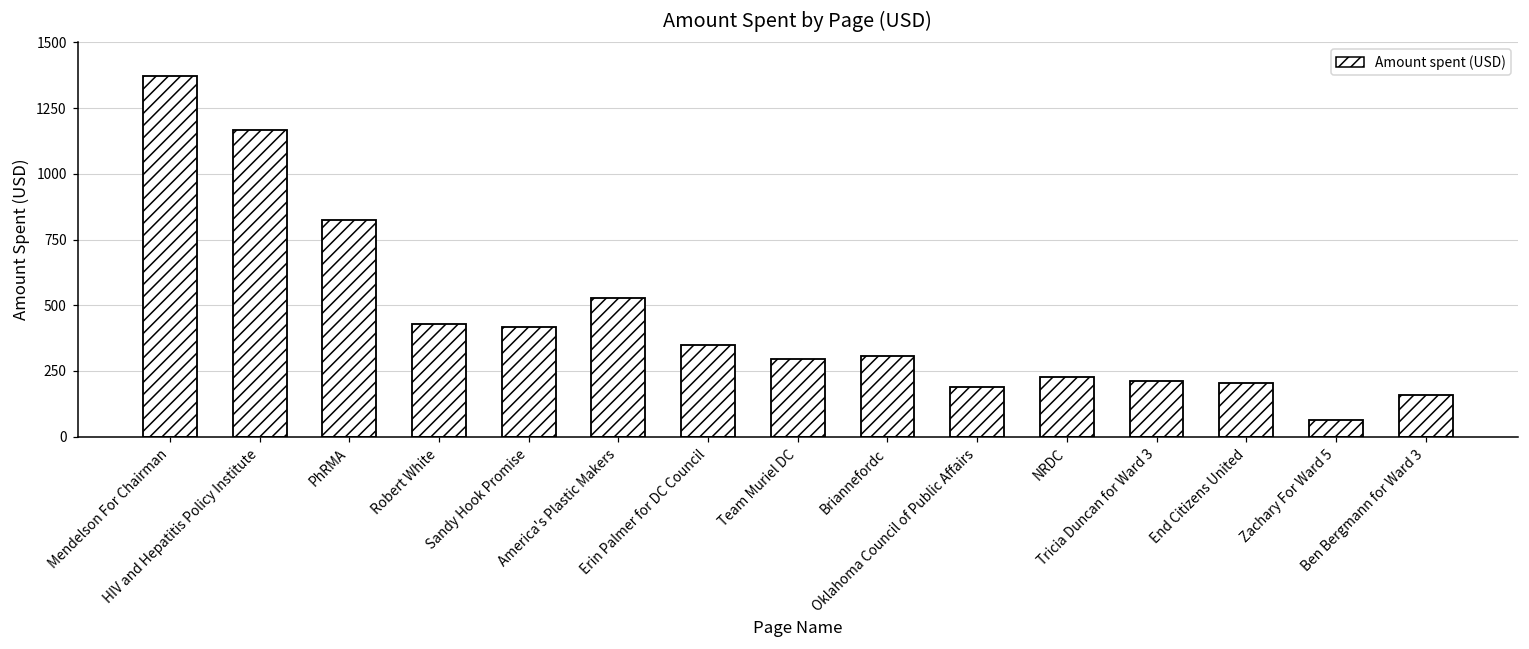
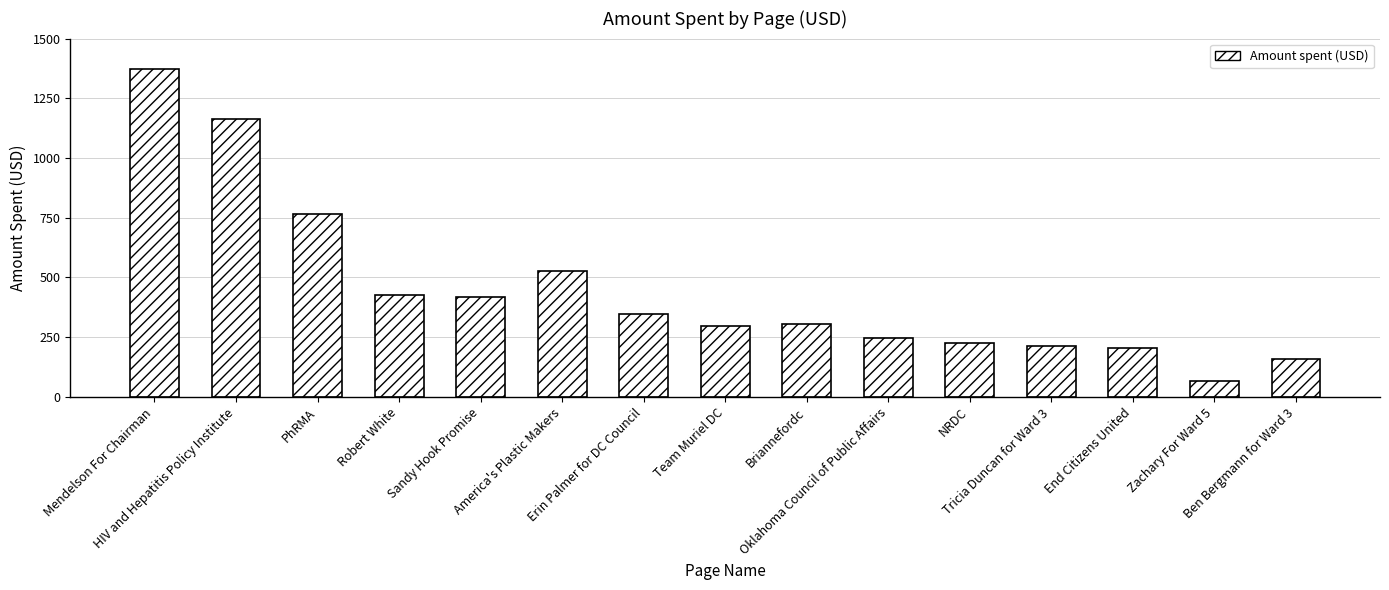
  {
    "Mendelson For Chairman": 1370,
    "HIV and Hepatitis Policy Institute": 1170,
-   "PhRMA": 820,
+   "PhRMA": 770,
    "Robert White": 430,
    "Sandy Hook Promise": 420,
    "America's Plastic Makers": 530,
    "Erin Palmer for DC Council": 350,
    "Team Muriel DC": 300,
    "Briannefordc": 310,
-   "Oklahoma Council of Public Affairs": 190,
+   "Oklahoma Council of Public Affairs": 250,
    "NRDC": 230,
    "Tricia Duncan for Ward 3": 210,
    "End Citizens United": 200,
    "Zachary For Ward 5": 70,
    "Ben Bergmann for Ward 3": 160
  }
